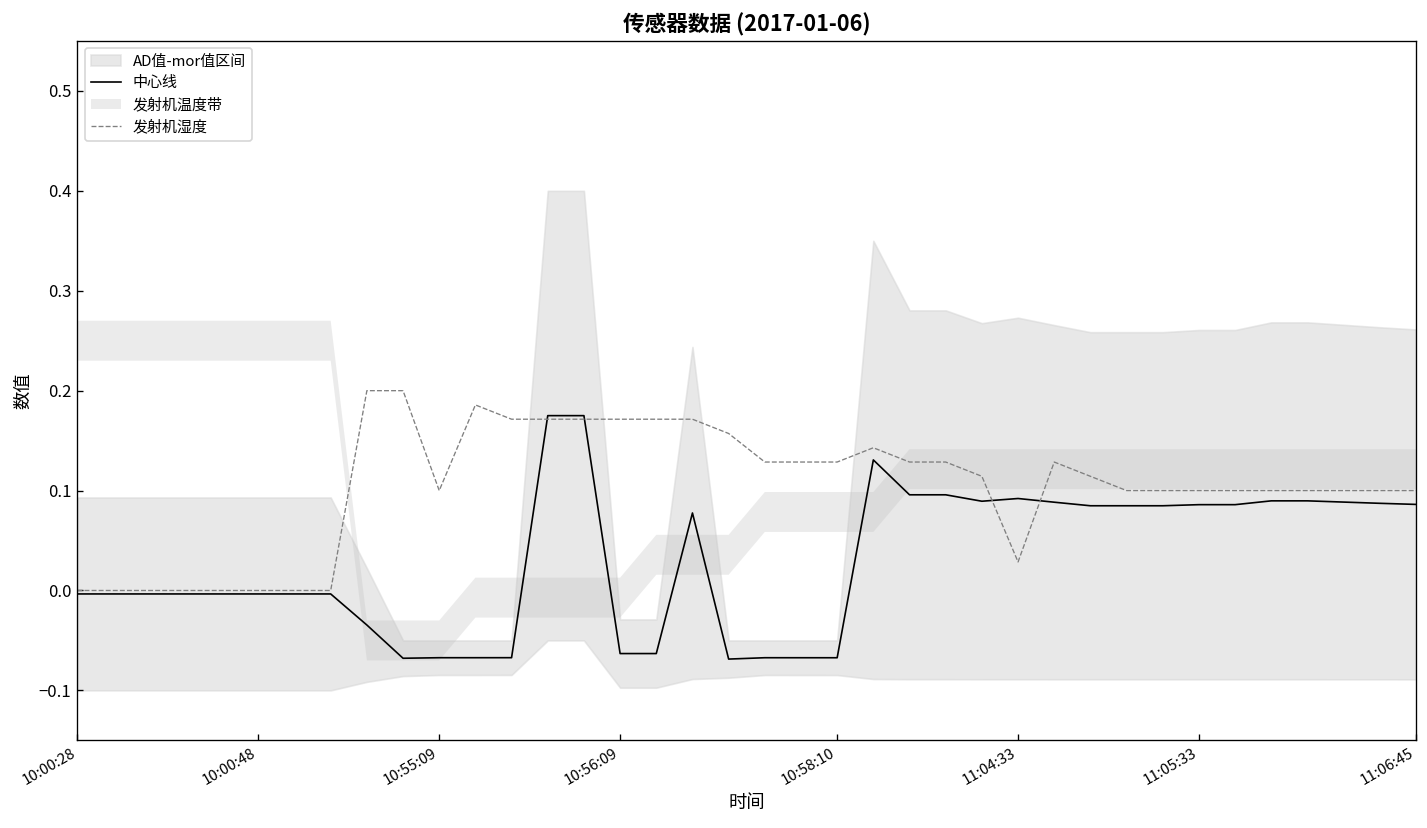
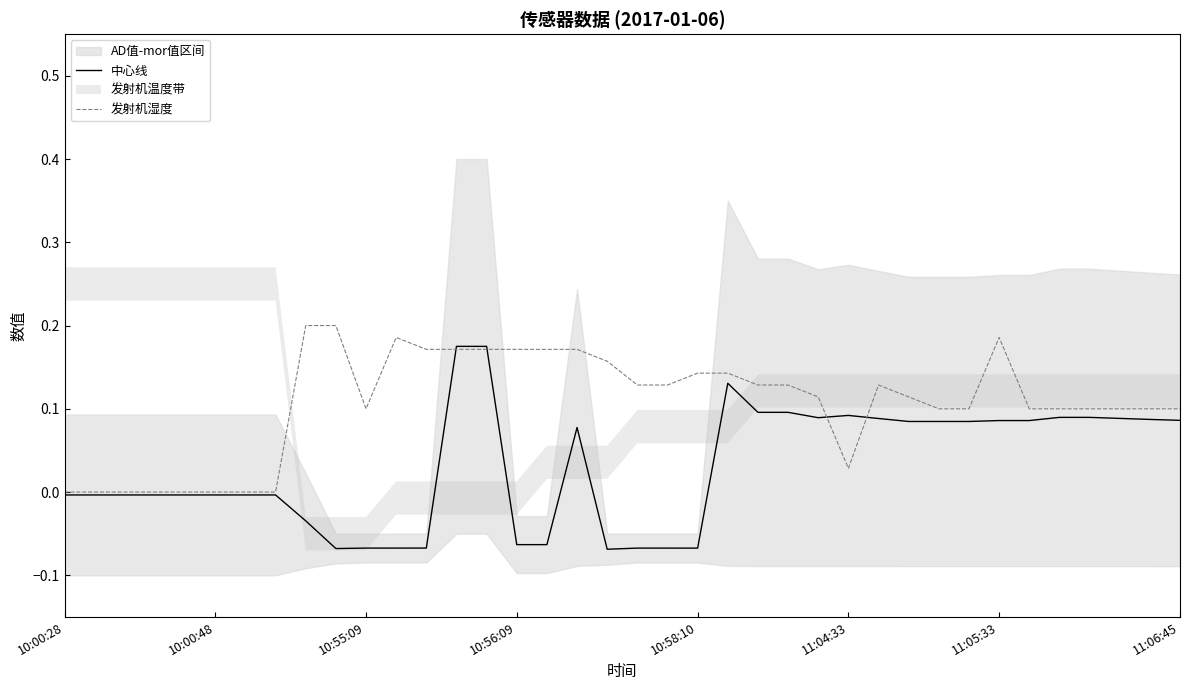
  {
    "中心线": {
      "10:00:28": 0.00,
      "10:55:09": -0.07,
      "10:56:09": -0.06,
      "10:58:10": -0.07,
      "11:04:33": 0.09,
      "11:05:33": 0.09,
      "11:06:45": 0.09
    },
    "发射机湿度": {
      "10:00:28": 0.00,
      "10:55:09": 0.10,
      "10:56:09": 0.17,
-     "10:58:10": 0.13,
+     "10:58:10": 0.14,
      "11:04:33": 0.03,
-     "11:05:33": 0.10,
+     "11:05:33": 0.19,
      "11:06:45": 0.10
    }
  }
